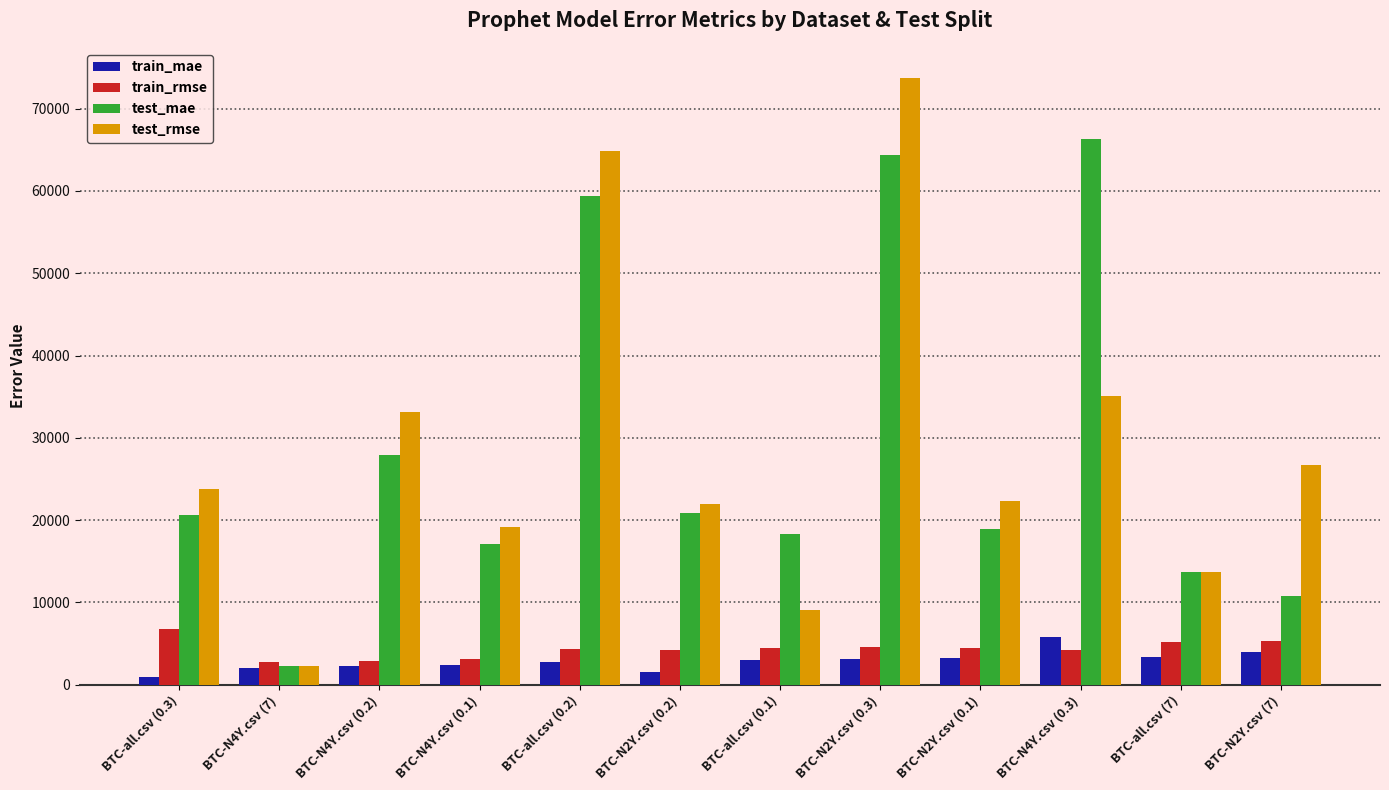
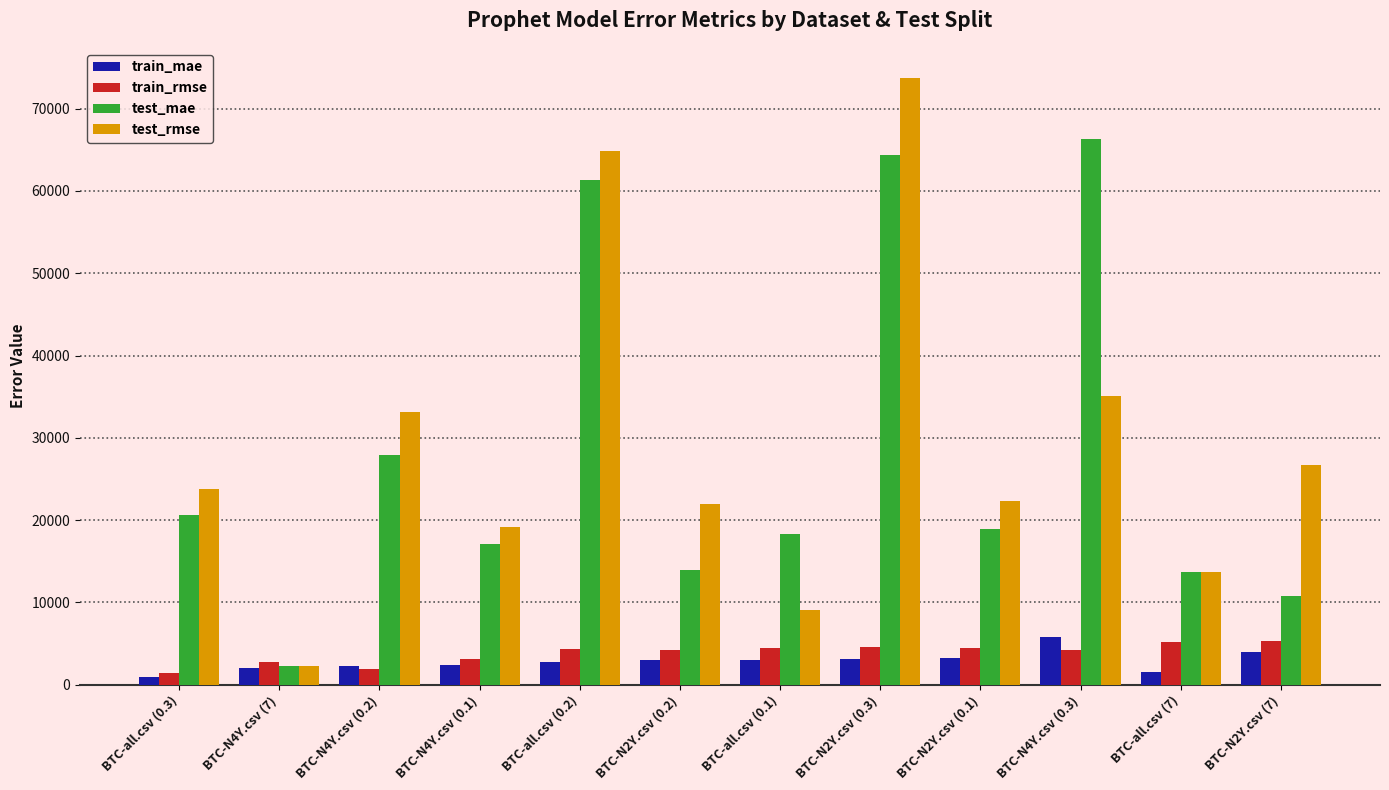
  {
    "train_mae": {
      "BTC-all.csv (0.3)": 1000,
      "BTC-N4Y.csv (7)": 2000,
      "BTC-N4Y.csv (0.2)": 2000,
      "BTC-N4Y.csv (0.1)": 2000,
      "BTC-all.csv (0.2)": 3000,
-     "BTC-N2Y.csv (0.2)": 2000,
+     "BTC-N2Y.csv (0.2)": 3000,
      "BTC-all.csv (0.1)": 3000,
      "BTC-N2Y.csv (0.3)": 3000,
      "BTC-N2Y.csv (0.1)": 3000,
      "BTC-N4Y.csv (0.3)": 6000,
-     "BTC-all.csv (7)": 3000,
+     "BTC-all.csv (7)": 2000,
      "BTC-N2Y.csv (7)": 4000
    },
    "train_rmse": {
-     "BTC-all.csv (0.3)": 7000,
+     "BTC-all.csv (0.3)": 1000,
      "BTC-N4Y.csv (7)": 3000,
-     "BTC-N4Y.csv (0.2)": 3000,
+     "BTC-N4Y.csv (0.2)": 2000,
      "BTC-N4Y.csv (0.1)": 3000,
      "BTC-all.csv (0.2)": 4000,
      "BTC-N2Y.csv (0.2)": 4000,
      "BTC-all.csv (0.1)": 4000,
      "BTC-N2Y.csv (0.3)": 5000,
      "BTC-N2Y.csv (0.1)": 4000,
      "BTC-N4Y.csv (0.3)": 4000,
      "BTC-all.csv (7)": 5000,
      "BTC-N2Y.csv (7)": 5000
    },
    "test_mae": {
      "BTC-all.csv (0.3)": 21000,
      "BTC-N4Y.csv (7)": 2000,
      "BTC-N4Y.csv (0.2)": 28000,
      "BTC-N4Y.csv (0.1)": 17000,
-     "BTC-all.csv (0.2)": 59000,
-     "BTC-N2Y.csv (0.2)": 21000,
+     "BTC-all.csv (0.2)": 61000,
+     "BTC-N2Y.csv (0.2)": 14000,
      "BTC-all.csv (0.1)": 18000,
      "BTC-N2Y.csv (0.3)": 64000,
      "BTC-N2Y.csv (0.1)": 19000,
      "BTC-N4Y.csv (0.3)": 66000,
      "BTC-all.csv (7)": 14000,
      "BTC-N2Y.csv (7)": 11000
    },
    "test_rmse": {
      "BTC-all.csv (0.3)": 24000,
      "BTC-N4Y.csv (7)": 2000,
      "BTC-N4Y.csv (0.2)": 33000,
      "BTC-N4Y.csv (0.1)": 19000,
      "BTC-all.csv (0.2)": 65000,
      "BTC-N2Y.csv (0.2)": 22000,
      "BTC-all.csv (0.1)": 9000,
      "BTC-N2Y.csv (0.3)": 74000,
      "BTC-N2Y.csv (0.1)": 22000,
      "BTC-N4Y.csv (0.3)": 35000,
      "BTC-all.csv (7)": 14000,
      "BTC-N2Y.csv (7)": 27000
    }
  }
